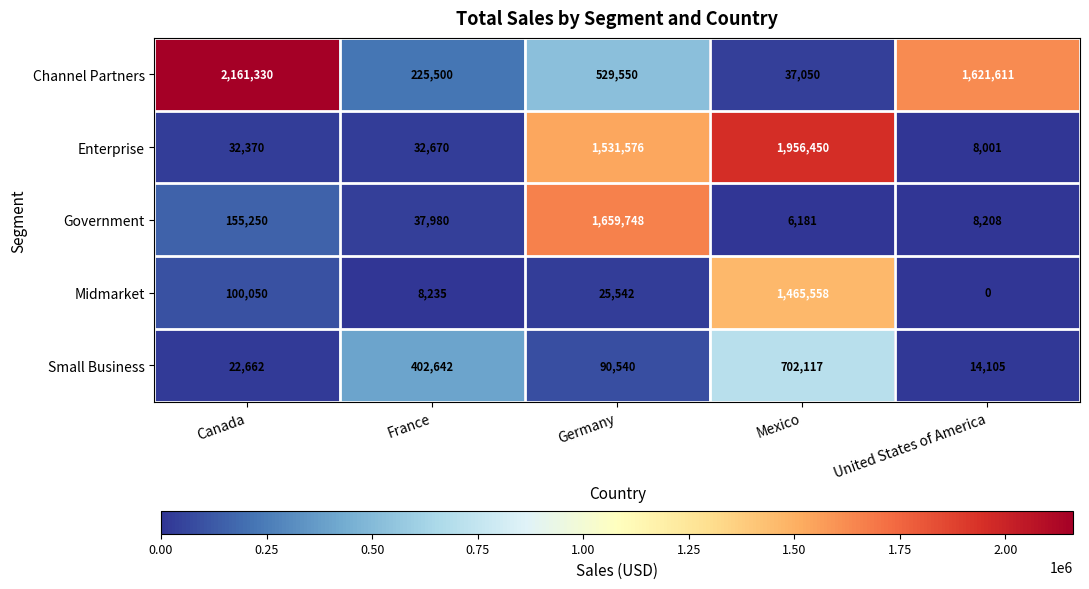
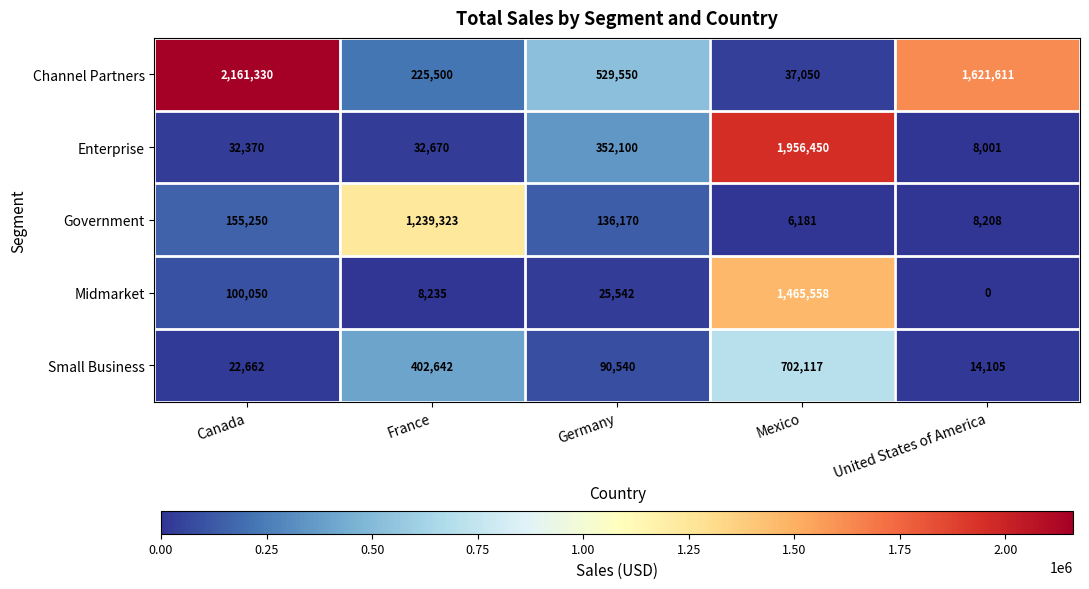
  {
    "Channel Partners": {
      "Canada": "2,161,330",
      "France": "225,500",
      "Germany": "529,550",
      "Mexico": "37,050",
      "United States of America": "1,621,611"
    },
    "Enterprise": {
      "Canada": "32,370",
      "France": "32,670",
-     "Germany": "1,531,576",
+     "Germany": "352,100",
      "Mexico": "1,956,450",
      "United States of America": "8,001"
    },
    "Government": {
      "Canada": "155,250",
-     "France": "37,980",
-     "Germany": "1,659,748",
+     "France": "1,239,323",
+     "Germany": "136,170",
      "Mexico": "6,181",
      "United States of America": "8,208"
    },
    "Midmarket": {
      "Canada": "100,050",
      "France": "8,235",
      "Germany": "25,542",
      "Mexico": "1,465,558",
      "United States of America": "0"
    },
    "Small Business": {
      "Canada": "22,662",
      "France": "402,642",
      "Germany": "90,540",
      "Mexico": "702,117",
      "United States of America": "14,105"
    }
  }
